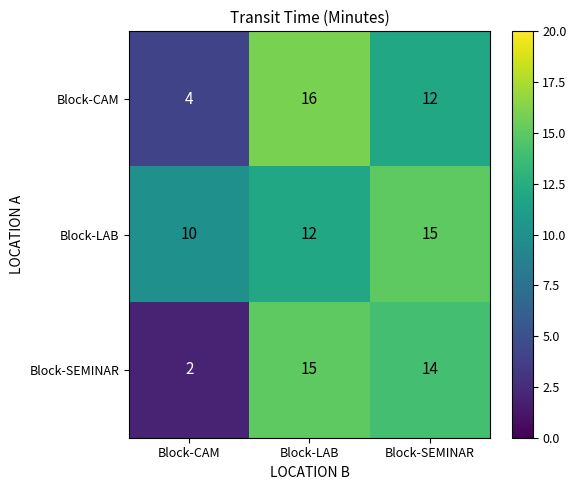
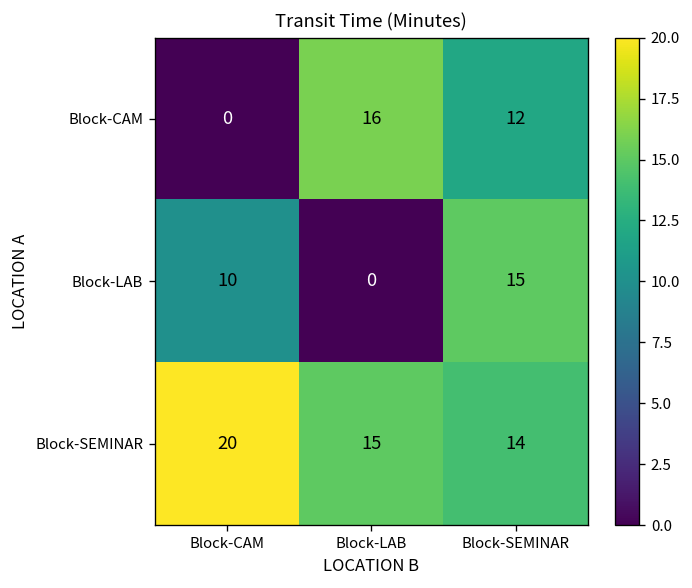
  {
    "Block-CAM": {
-     "Block-CAM": 4,
+     "Block-CAM": 0,
      "Block-LAB": 16,
      "Block-SEMINAR": 12
    },
    "Block-LAB": {
      "Block-CAM": 10,
-     "Block-LAB": 12,
+     "Block-LAB": 0,
      "Block-SEMINAR": 15
    },
    "Block-SEMINAR": {
-     "Block-CAM": 2,
+     "Block-CAM": 20,
      "Block-LAB": 15,
      "Block-SEMINAR": 14
    }
  }
